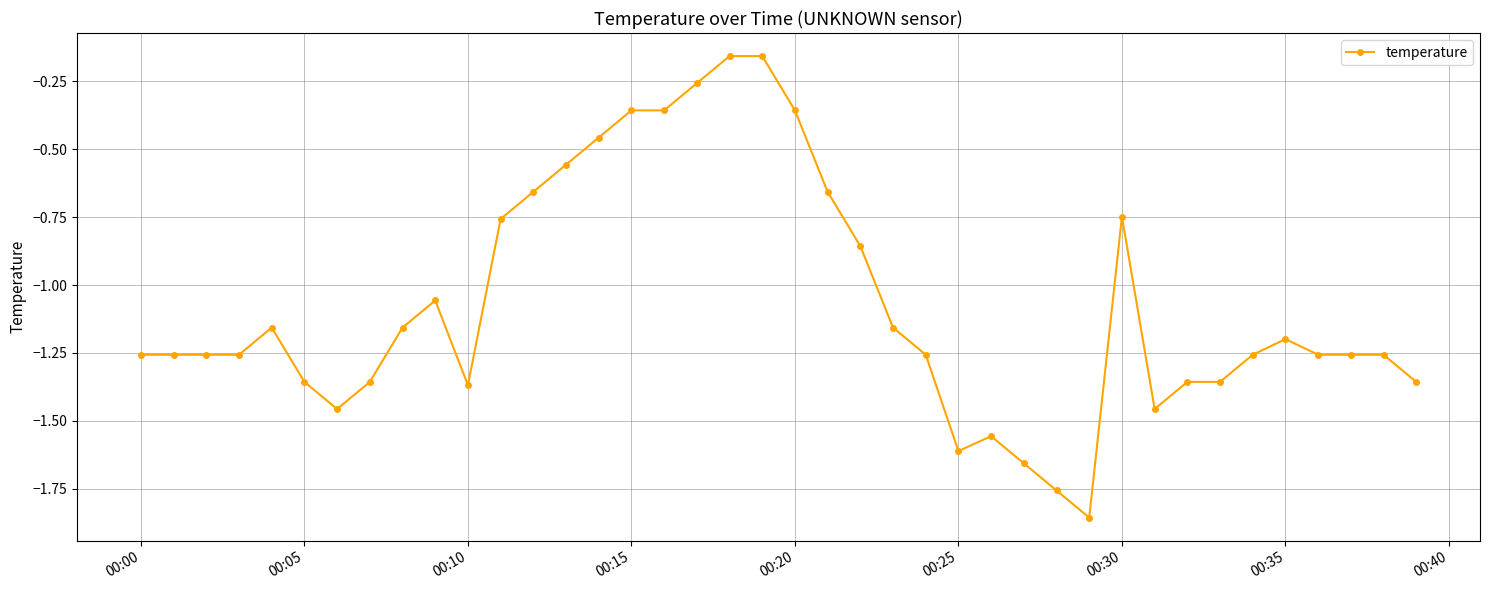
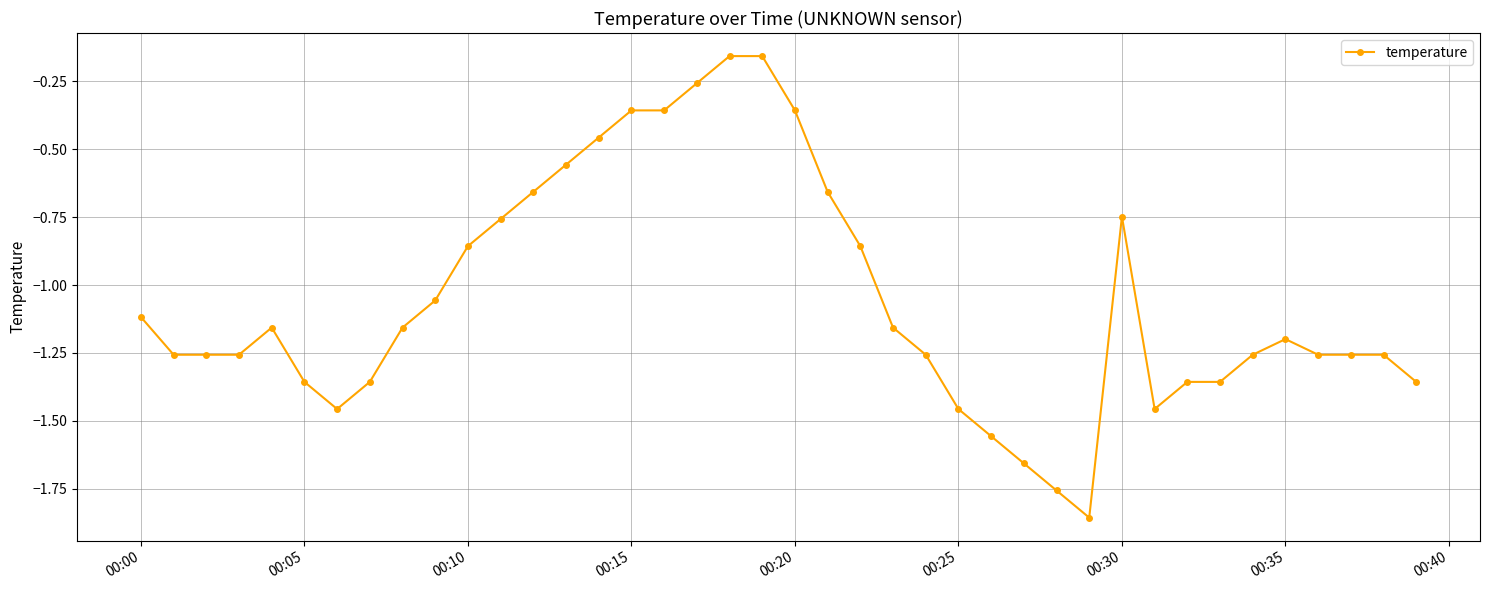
  {
-   "00:00": -1.26,
+   "00:00": -1.12,
    "00:05": -1.36,
-   "00:10": -1.37,
+   "00:10": -0.86,
    "00:15": -0.36,
    "00:20": -0.36,
-   "00:25": -1.61,
+   "00:25": -1.46,
    "00:30": -0.75,
    "00:35": -1.20
  }
